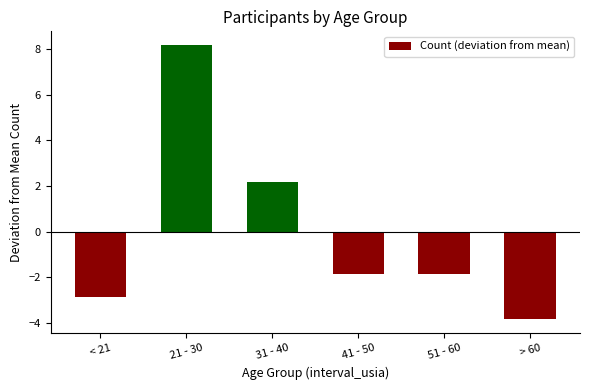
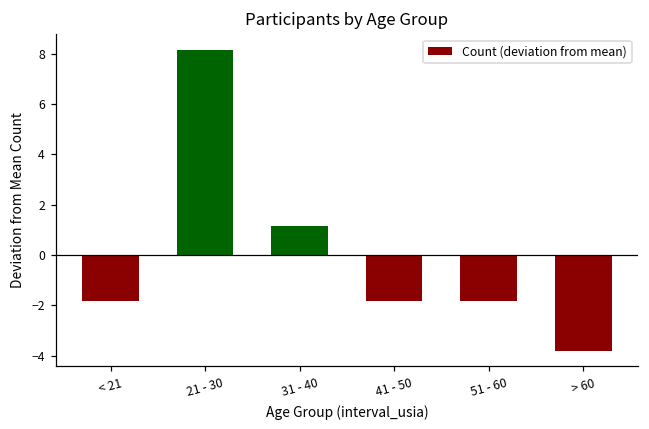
  {
-   "< 21": -2.8,
+   "< 21": -1.8,
    "21 - 30": 8.2,
-   "31 - 40": 2.2,
+   "31 - 40": 1.2,
    "41 - 50": -1.8,
    "51 - 60": -1.8,
    "> 60": -3.8
  }
